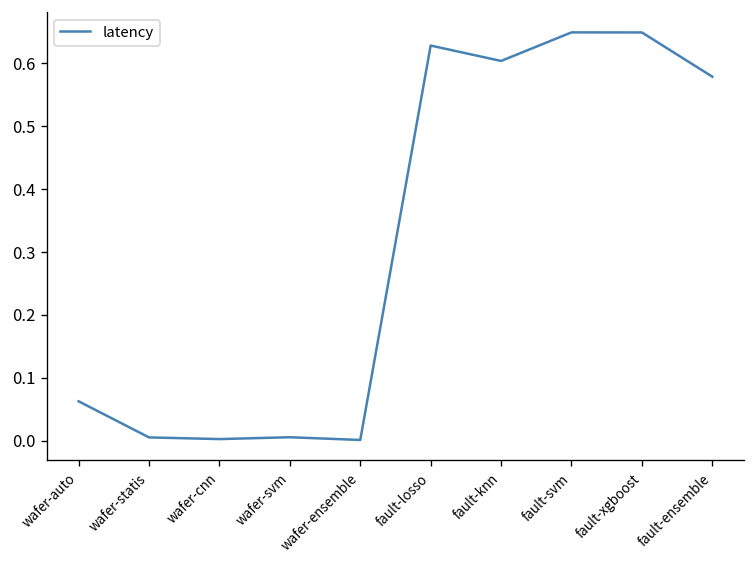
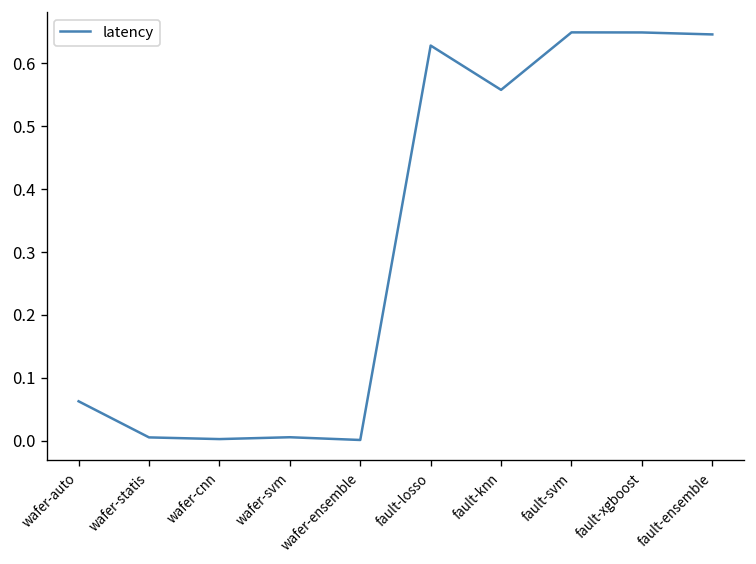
  {
    "wafer-auto": 0.06,
    "wafer-statis": 0.01,
    "wafer-cnn": 0.00,
    "wafer-svm": 0.01,
    "wafer-ensemble": 0.00,
    "fault-losso": 0.63,
-   "fault-knn": 0.60,
+   "fault-knn": 0.56,
    "fault-svm": 0.65,
    "fault-xgboost": 0.65,
-   "fault-ensemble": 0.58
+   "fault-ensemble": 0.65
  }
